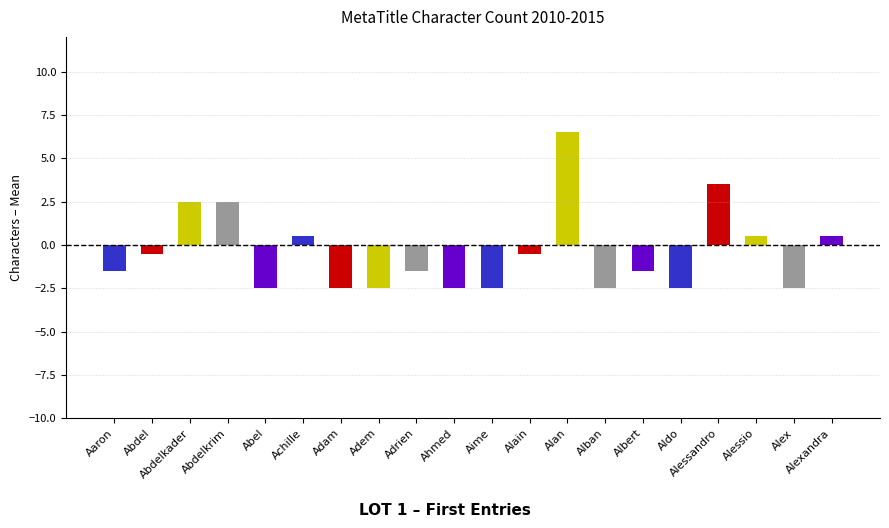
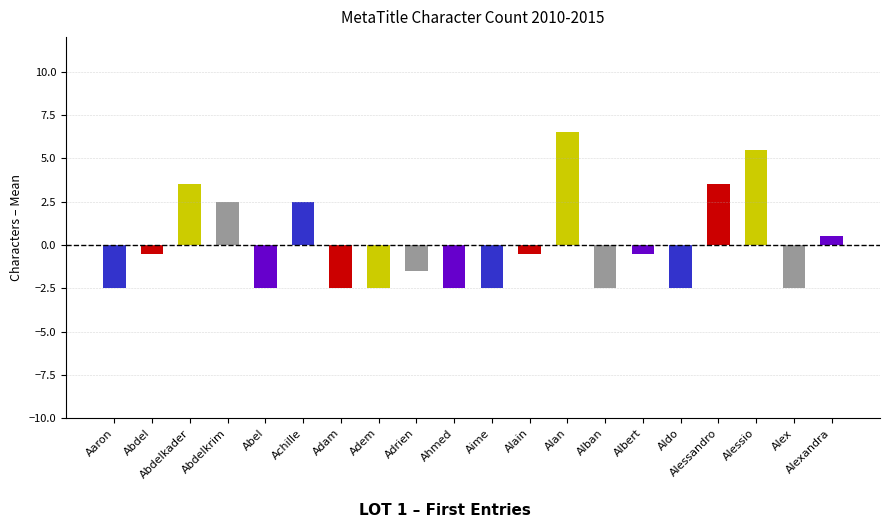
  {
-   "Aaron": -1.5,
+   "Aaron": -2.5,
    "Abdel": -0.5,
-   "Abdelkader": 2.5,
+   "Abdelkader": 3.5,
    "Abdelkrim": 2.5,
    "Abel": -2.5,
-   "Achille": 0.5,
+   "Achille": 2.5,
    "Adam": -2.5,
    "Adem": -2.5,
    "Adrien": -1.5,
    "Ahmed": -2.5,
    "Aime": -2.5,
    "Alain": -0.5,
    "Alan": 6.5,
    "Alban": -2.5,
-   "Albert": -1.5,
+   "Albert": -0.5,
    "Aldo": -2.5,
    "Alessandro": 3.5,
-   "Alessio": 0.5,
+   "Alessio": 5.5,
    "Alex": -2.5,
    "Alexandra": 0.5
  }
